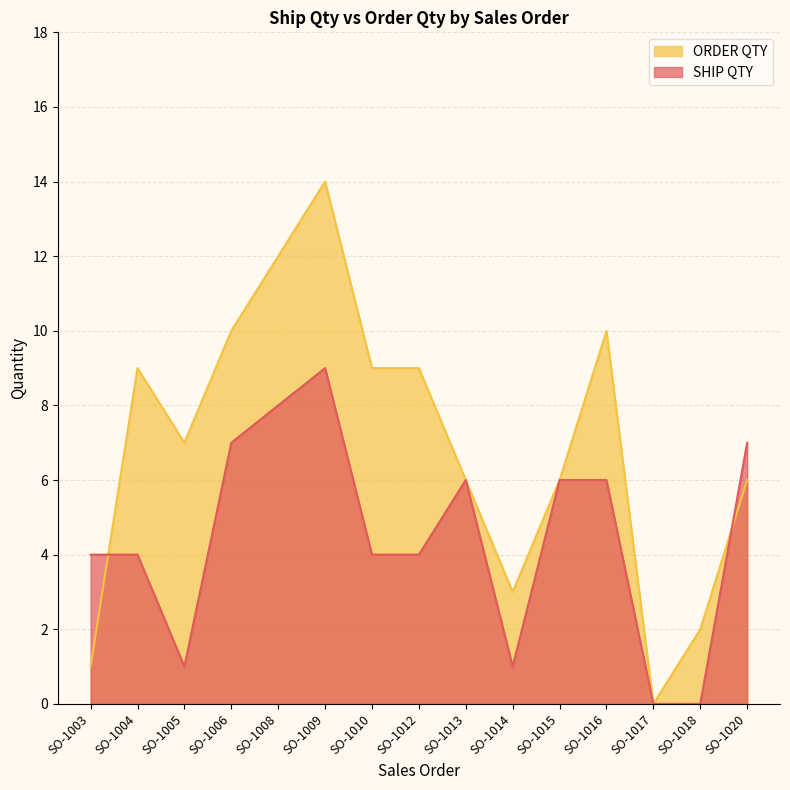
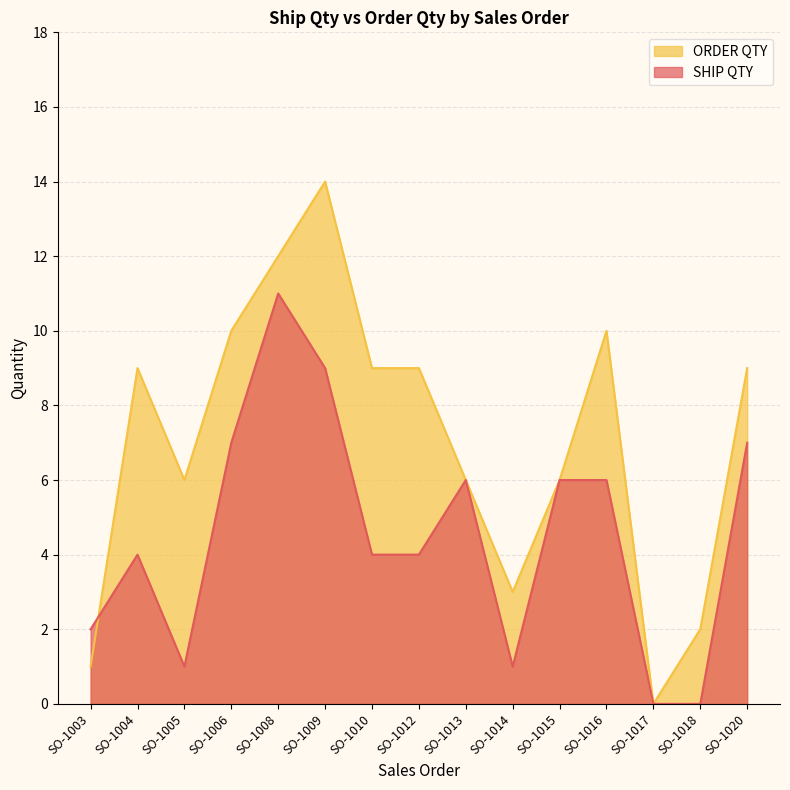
  {
    "ORDER QTY": {
      "SO-1003": 1,
      "SO-1004": 9,
-     "SO-1005": 7,
+     "SO-1005": 6,
      "SO-1006": 10,
      "SO-1008": 12,
      "SO-1009": 14,
      "SO-1010": 9,
      "SO-1012": 9,
      "SO-1014": 3,
      "SO-1016": 10,
      "SO-1018": 2,
-     "SO-1020": 6
+     "SO-1020": 9
    },
    "SHIP QTY": {
-     "SO-1003": 4,
+     "SO-1003": 2,
      "SO-1004": 4,
      "SO-1005": 1,
      "SO-1006": 7,
-     "SO-1008": 8,
+     "SO-1008": 11,
      "SO-1009": 9,
      "SO-1010": 4,
      "SO-1012": 4,
      "SO-1014": 1,
      "SO-1016": 6,
      "SO-1018": 0,
      "SO-1020": 7
    }
  }
